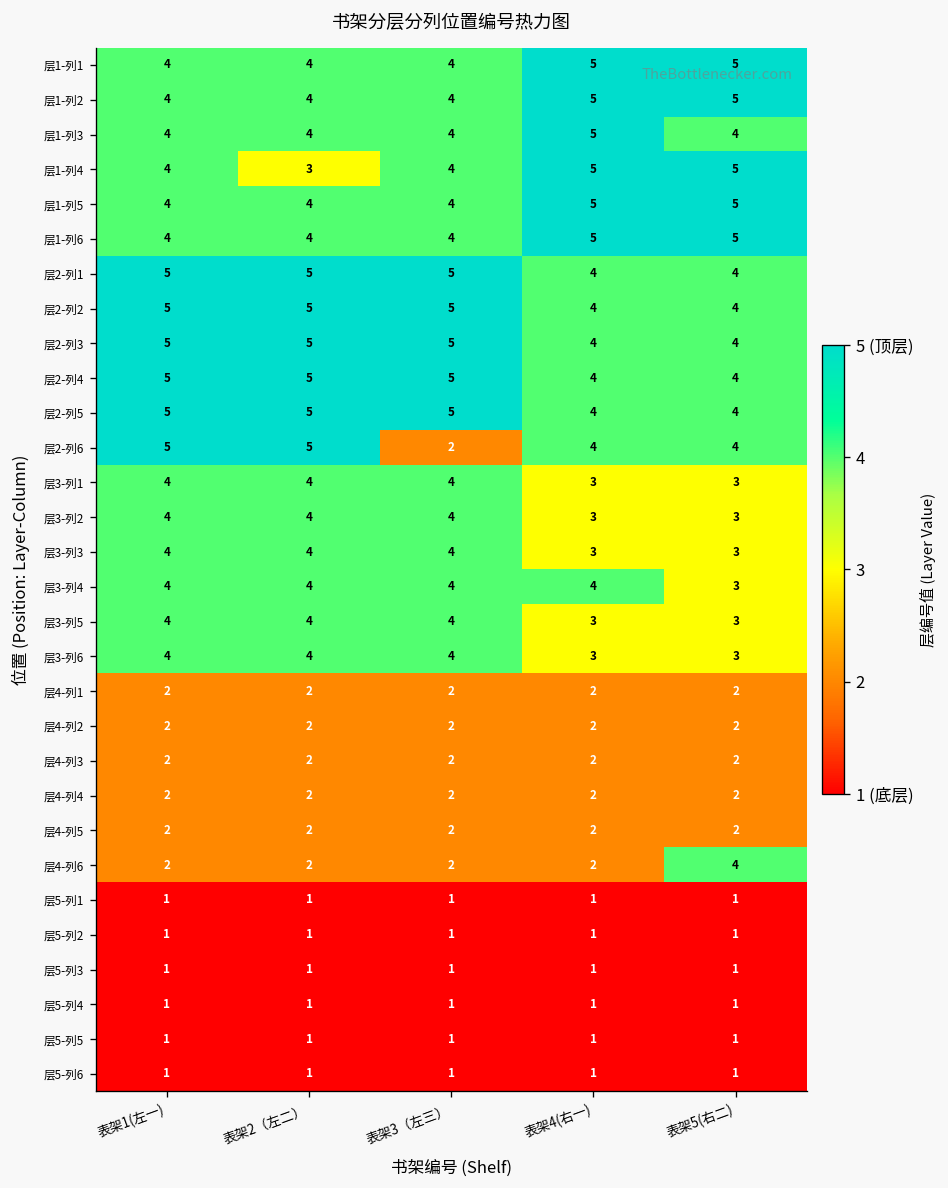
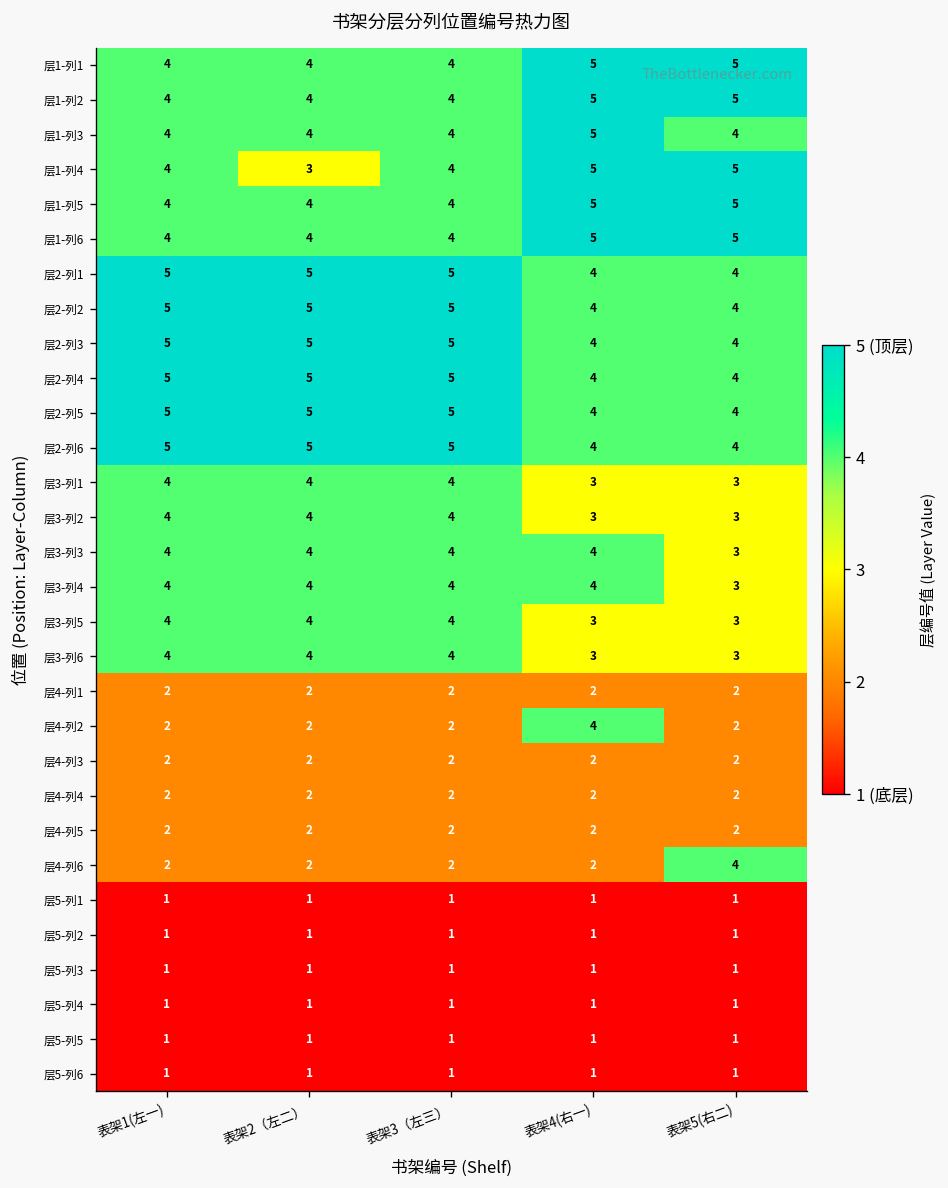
  {
    "层1-列1": {
      "表架1(左一)": 4,
      "表架2（左二）": 4,
      "表架3（左三）": 4,
      "表架4(右一)": 5
    },
    "层1-列2": {
      "表架1(左一)": 4,
      "表架2（左二）": 4,
      "表架3（左三）": 4,
      "表架4(右一)": 5,
      "表架5(右二)": 5
    },
    "层1-列3": {
      "表架1(左一)": 4,
      "表架2（左二）": 4,
      "表架3（左三）": 4,
      "表架4(右一)": 5,
      "表架5(右二)": 4
    },
    "层1-列4": {
      "表架1(左一)": 4,
      "表架2（左二）": 3,
      "表架3（左三）": 4,
      "表架4(右一)": 5,
      "表架5(右二)": 5
    },
    "层1-列5": {
      "表架1(左一)": 4,
      "表架2（左二）": 4,
      "表架3（左三）": 4,
      "表架4(右一)": 5,
      "表架5(右二)": 5
    },
    "层1-列6": {
      "表架1(左一)": 4,
      "表架2（左二）": 4,
      "表架3（左三）": 4,
      "表架4(右一)": 5,
      "表架5(右二)": 5
    },
    "层2-列1": {
      "表架1(左一)": 5,
      "表架2（左二）": 5,
      "表架3（左三）": 5,
      "表架4(右一)": 4,
      "表架5(右二)": 4
    },
    "层2-列2": {
      "表架1(左一)": 5,
      "表架2（左二）": 5,
      "表架3（左三）": 5,
      "表架4(右一)": 4,
      "表架5(右二)": 4
    },
    "层2-列3": {
      "表架1(左一)": 5,
      "表架2（左二）": 5,
      "表架3（左三）": 5,
      "表架4(右一)": 4,
      "表架5(右二)": 4
    },
    "层2-列4": {
      "表架1(左一)": 5,
      "表架2（左二）": 5,
      "表架3（左三）": 5,
      "表架4(右一)": 4,
      "表架5(右二)": 4
    },
    "层2-列5": {
      "表架1(左一)": 5,
      "表架2（左二）": 5,
      "表架3（左三）": 5,
      "表架4(右一)": 4,
      "表架5(右二)": 4
    },
    "层2-列6": {
      "表架1(左一)": 5,
      "表架2（左二）": 5,
-     "表架3（左三）": 2,
+     "表架3（左三）": 5,
      "表架4(右一)": 4,
      "表架5(右二)": 4
    },
    "层3-列1": {
      "表架1(左一)": 4,
      "表架2（左二）": 4,
      "表架3（左三）": 4,
      "表架4(右一)": 3,
      "表架5(右二)": 3
    },
    "层3-列2": {
      "表架1(左一)": 4,
      "表架2（左二）": 4,
      "表架3（左三）": 4,
      "表架4(右一)": 3,
      "表架5(右二)": 3
    },
    "层3-列3": {
      "表架1(左一)": 4,
      "表架2（左二）": 4,
      "表架3（左三）": 4,
-     "表架4(右一)": 3,
+     "表架4(右一)": 4,
      "表架5(右二)": 3
    },
    "层3-列4": {
      "表架1(左一)": 4,
      "表架2（左二）": 4,
      "表架3（左三）": 4,
      "表架4(右一)": 4,
      "表架5(右二)": 3
    },
    "层3-列5": {
      "表架1(左一)": 4,
      "表架2（左二）": 4,
      "表架3（左三）": 4,
      "表架4(右一)": 3,
      "表架5(右二)": 3
    },
    "层3-列6": {
      "表架1(左一)": 4,
      "表架2（左二）": 4,
      "表架3（左三）": 4,
      "表架4(右一)": 3,
      "表架5(右二)": 3
    },
    "层4-列1": {
      "表架1(左一)": 2,
      "表架2（左二）": 2,
      "表架3（左三）": 2,
      "表架4(右一)": 2,
      "表架5(右二)": 2
    },
    "层4-列2": {
      "表架1(左一)": 2,
      "表架2（左二）": 2,
      "表架3（左三）": 2,
-     "表架4(右一)": 2,
+     "表架4(右一)": 4,
      "表架5(右二)": 2
    },
    "层4-列3": {
      "表架1(左一)": 2,
      "表架2（左二）": 2,
      "表架3（左三）": 2,
      "表架4(右一)": 2,
      "表架5(右二)": 2
    },
    "层4-列4": {
      "表架1(左一)": 2,
      "表架2（左二）": 2,
      "表架3（左三）": 2,
      "表架4(右一)": 2,
      "表架5(右二)": 2
    },
    "层4-列5": {
      "表架1(左一)": 2,
      "表架2（左二）": 2,
      "表架3（左三）": 2,
      "表架4(右一)": 2,
      "表架5(右二)": 2
    },
    "层4-列6": {
      "表架1(左一)": 2,
      "表架2（左二）": 2,
      "表架3（左三）": 2,
      "表架4(右一)": 2,
      "表架5(右二)": 4
    },
    "层5-列1": {
      "表架1(左一)": 1,
      "表架2（左二）": 1,
      "表架3（左三）": 1,
      "表架4(右一)": 1,
      "表架5(右二)": 1
    },
    "层5-列2": {
      "表架1(左一)": 1,
      "表架2（左二）": 1,
      "表架3（左三）": 1,
      "表架4(右一)": 1,
      "表架5(右二)": 1
    },
    "层5-列3": {
      "表架1(左一)": 1,
      "表架2（左二）": 1,
      "表架3（左三）": 1,
      "表架4(右一)": 1,
      "表架5(右二)": 1
    },
    "层5-列4": {
      "表架1(左一)": 1,
      "表架2（左二）": 1,
      "表架3（左三）": 1,
      "表架4(右一)": 1,
      "表架5(右二)": 1
    },
    "层5-列5": {
      "表架1(左一)": 1,
      "表架2（左二）": 1,
      "表架3（左三）": 1,
      "表架4(右一)": 1,
      "表架5(右二)": 1
    },
    "层5-列6": {
      "表架1(左一)": 1,
      "表架2（左二）": 1,
      "表架3（左三）": 1,
      "表架4(右一)": 1,
      "表架5(右二)": 1
    }
  }
